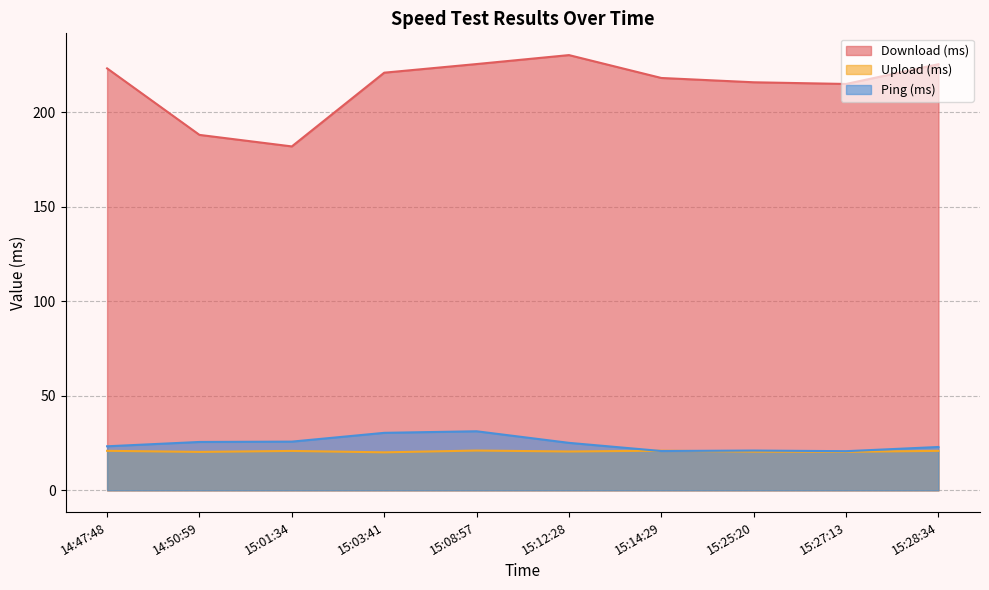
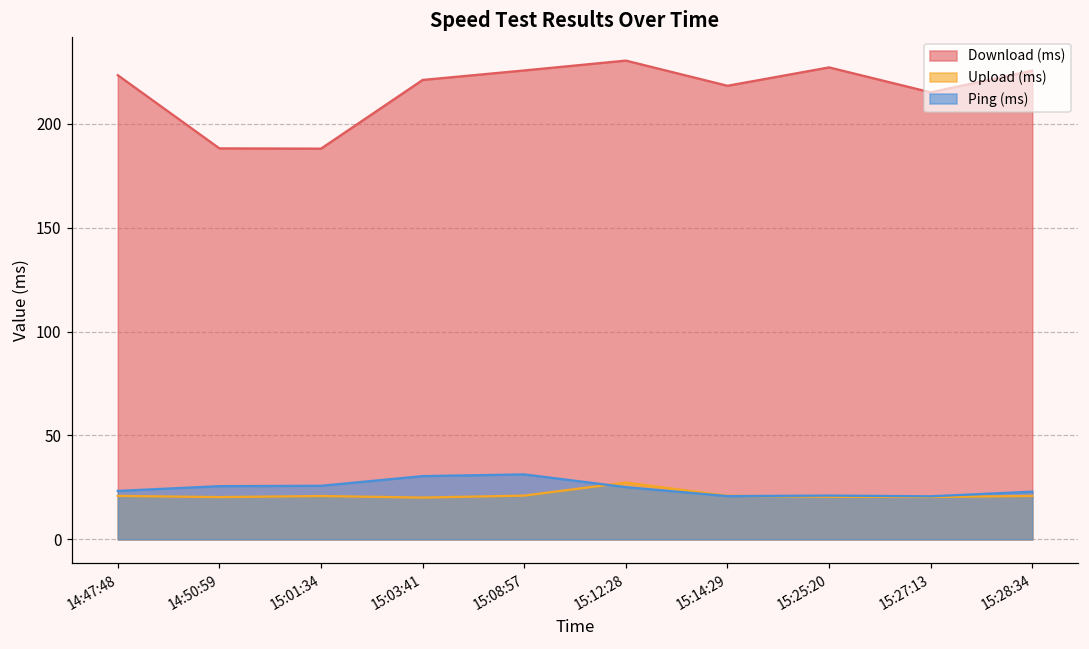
  {
    "Download (ms)": {
      "14:47:48": 223,
      "14:50:59": 188,
-     "15:01:34": 182,
+     "15:01:34": 188,
      "15:03:41": 221,
      "15:08:57": 226,
      "15:12:28": 230,
      "15:14:29": 218,
-     "15:25:20": 216
+     "15:25:20": 227
    },
    "Upload (ms)": {
      "14:47:48": 21,
      "14:50:59": 20,
      "15:01:34": 21,
      "15:03:41": 20,
      "15:08:57": 21,
-     "15:12:28": 21,
+     "15:12:28": 27,
      "15:28:34": 21
    },
    "Ping (ms)": {
      "14:47:48": 23,
      "14:50:59": 26,
      "15:01:34": 26,
      "15:03:41": 30,
      "15:08:57": 31,
      "15:12:28": 25,
      "15:28:34": 23
    }
  }
